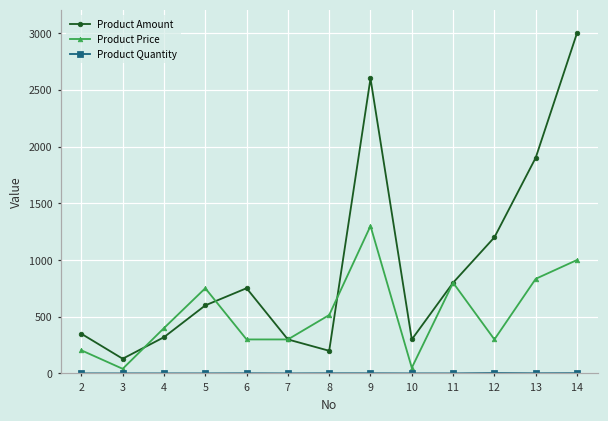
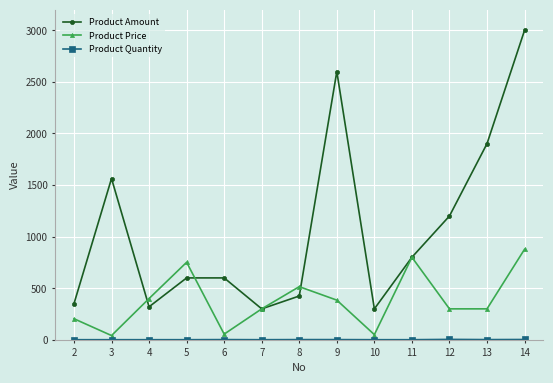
  {
    "Product Amount": {
      "2": 350,
-     "3": 130,
+     "3": 1560,
      "4": 320,
      "5": 600,
-     "6": 750,
-     "8": 200,
+     "6": 600,
+     "8": 420,
      "9": 2600,
      "10": 300,
      "12": 1200,
      "13": 1900,
      "14": 3000
    },
    "Product Price": {
      "2": 200,
      "3": 40,
      "4": 400,
      "5": 750,
-     "6": 300,
+     "6": 60,
      "8": 520,
-     "9": 1300,
+     "9": 380,
      "10": 50,
      "12": 300,
-     "13": 830,
-     "14": 1000
+     "13": 300,
+     "14": 880
    },
    "Product Quantity": {
      "2": 0,
      "3": 0,
      "4": 0,
      "5": 0,
      "6": 0,
      "7": 0,
      "8": 0,
      "9": 0,
      "10": 0,
      "11": 0,
      "12": 0,
      "13": 0,
      "14": 0
    }
  }
